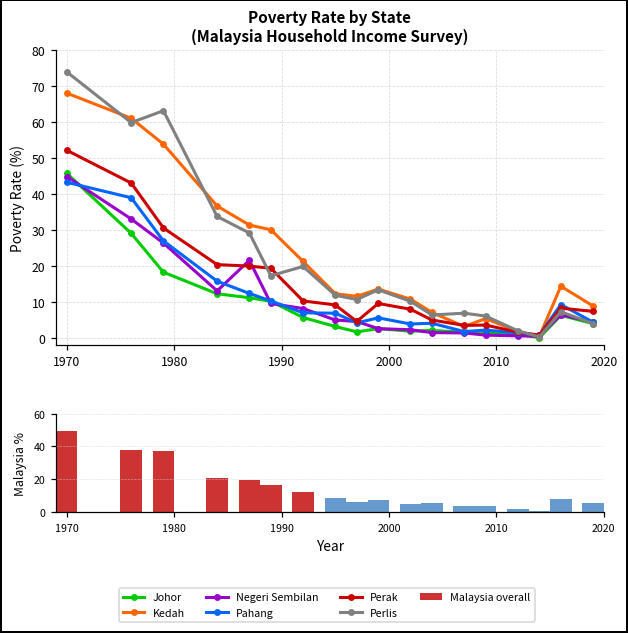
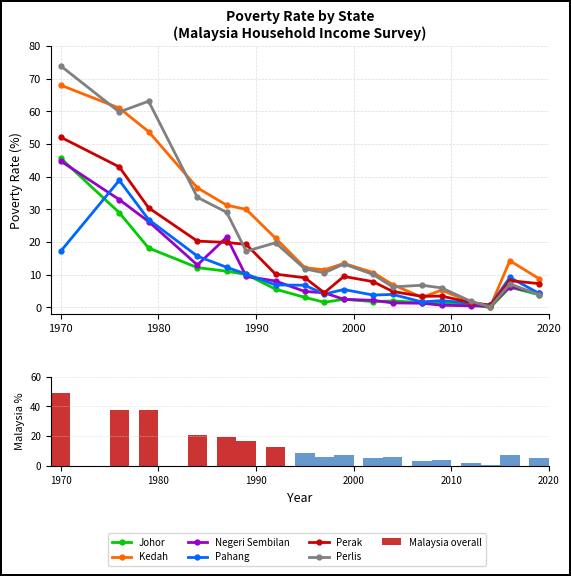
  {
    "Poverty Rate by State (Malaysia Household Income Survey)": {
      "Johor": {
        "1970": 46
      },
      "Kedah": {
        "1970": 68
      },
      "Negeri Sembilan": {
        "1970": 45
      },
      "Pahang": {
-       "1970": 43
+       "1970": 17
      },
      "Perak": {
        "1970": 52
      },
      "Perlis": {
        "1970": 74
      }
    }
  }
